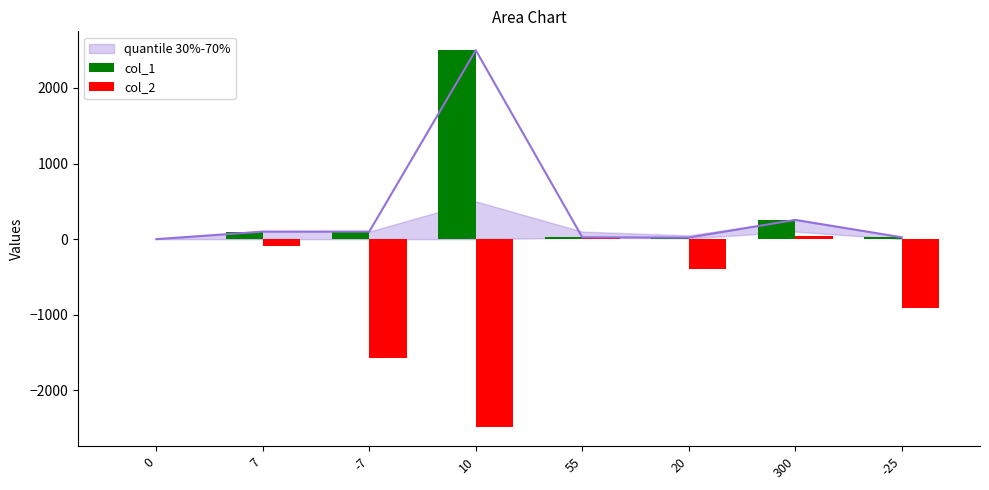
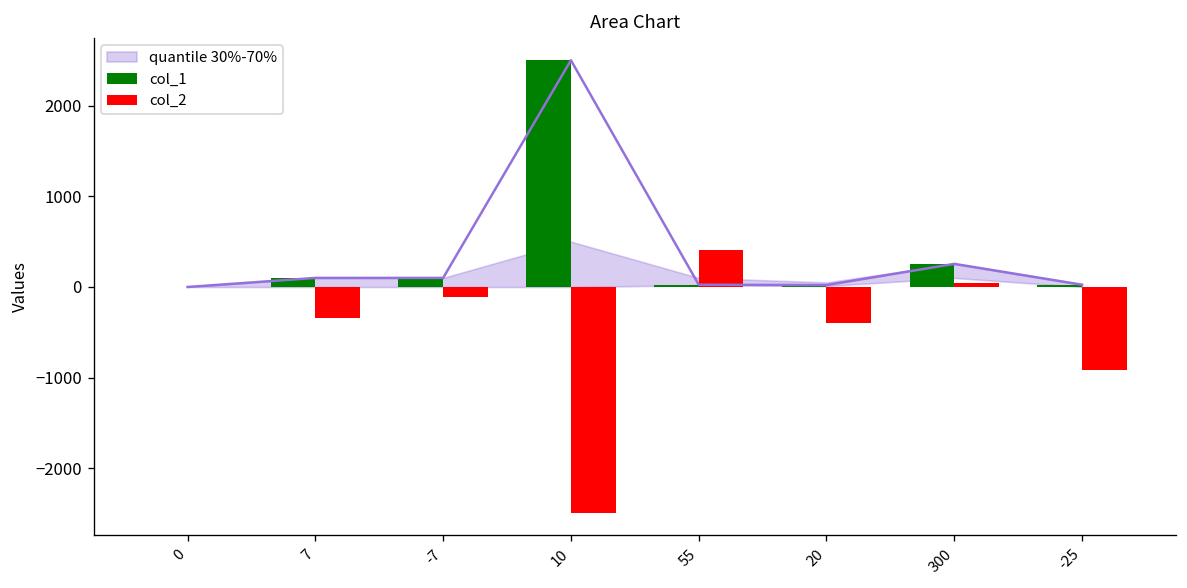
  {
    "col_1": {
      "0": 0,
      "7": 100,
      "-7": 100,
      "10": 2500,
      "300": 300
    },
    "col_2": {
      "0": 0,
-     "7": -100,
-     "-7": -1600,
+     "7": -300,
+     "-7": -100,
      "10": -2500,
-     "55": 0,
+     "55": 400,
      "20": -400,
      "300": 0,
      "-25": -900
    }
  }
